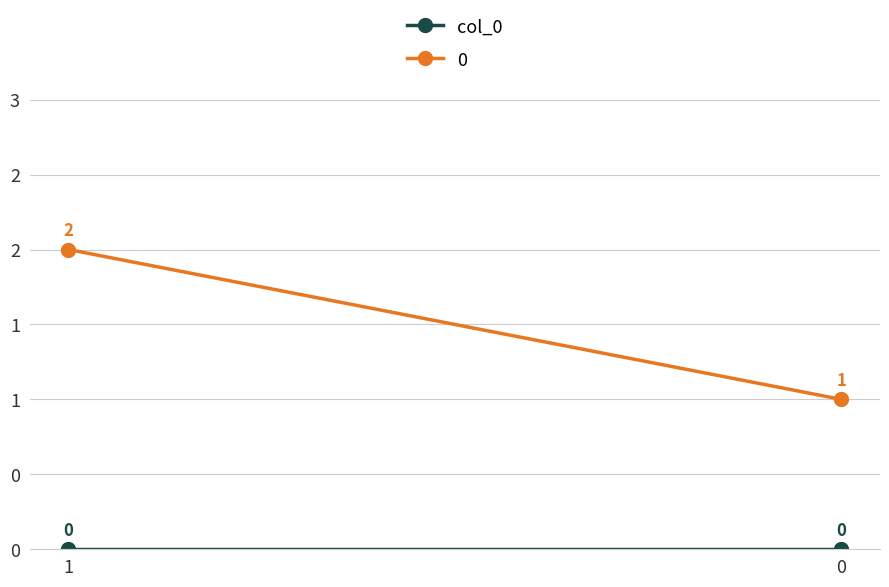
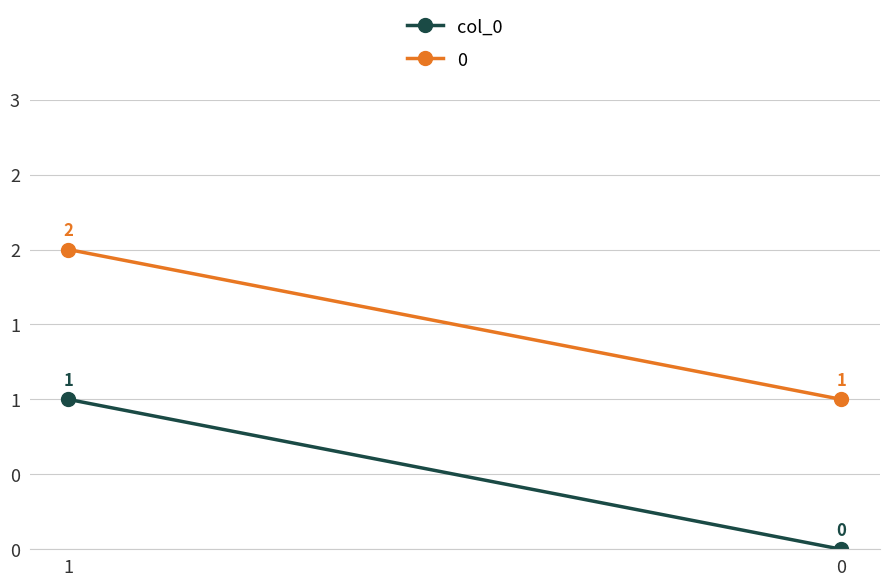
  {
    "col_0": {
-     "1": 0,
+     "1": 1,
      "0": 0
    },
    "0": {
      "1": 2,
      "0": 1
    }
  }
